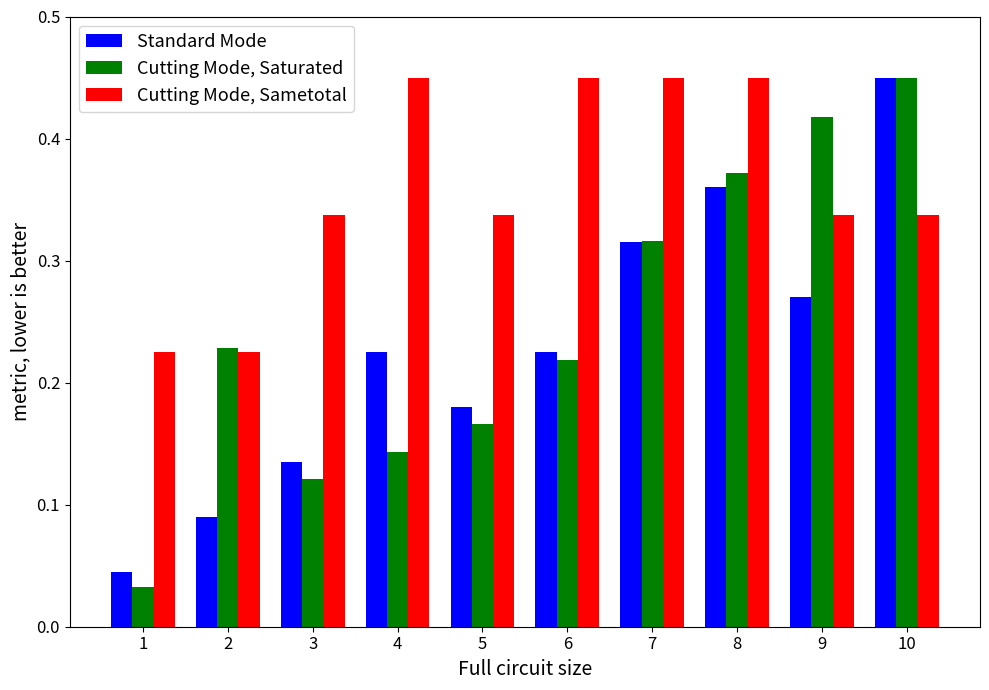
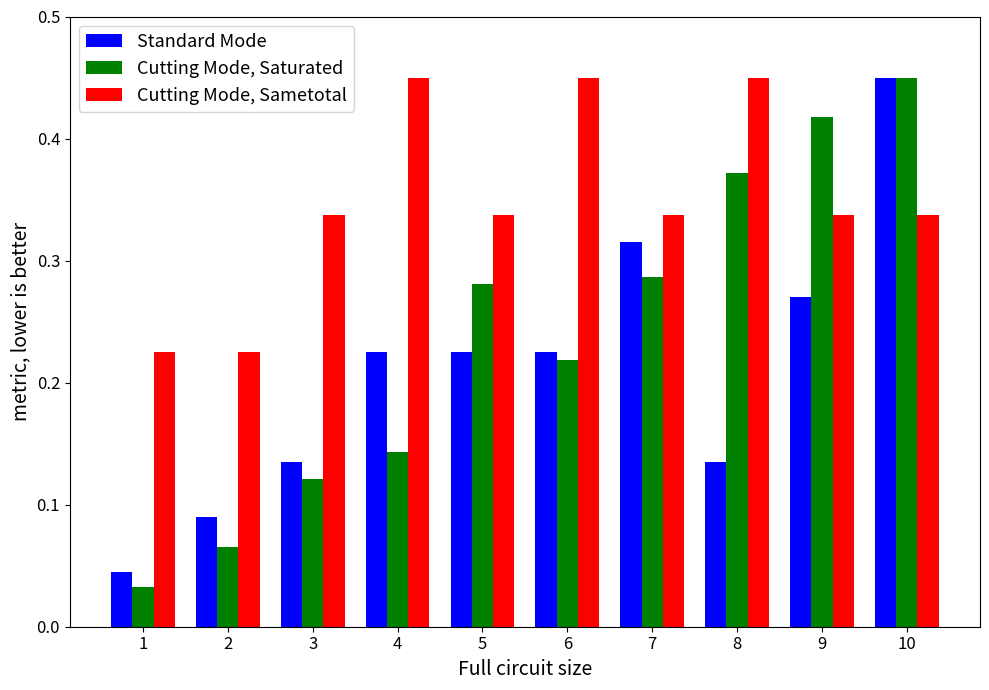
  {
    "Standard Mode": {
      "1": 0.045,
      "2": 0.090,
      "3": 0.135,
      "4": 0.225,
-     "5": 0.180,
+     "5": 0.225,
      "6": 0.225,
      "7": 0.315,
-     "8": 0.360,
+     "8": 0.135,
      "9": 0.270,
      "10": 0.450
    },
    "Cutting Mode, Saturated": {
      "1": 0.033,
-     "2": 0.228,
+     "2": 0.065,
      "3": 0.121,
      "4": 0.143,
-     "5": 0.166,
+     "5": 0.280,
      "6": 0.218,
-     "7": 0.316,
+     "7": 0.287,
      "8": 0.372,
      "9": 0.417,
      "10": 0.450
    },
    "Cutting Mode, Sametotal": {
      "1": 0.225,
      "2": 0.225,
      "3": 0.338,
      "4": 0.450,
      "5": 0.338,
      "6": 0.450,
-     "7": 0.450,
+     "7": 0.338,
      "8": 0.450,
      "9": 0.338,
      "10": 0.338
    }
  }
